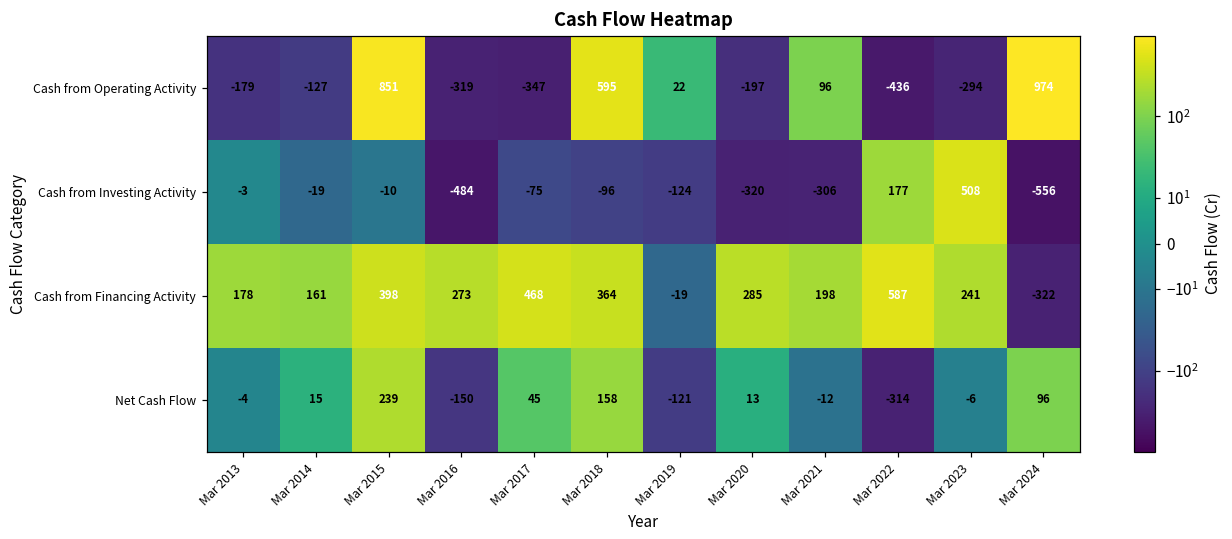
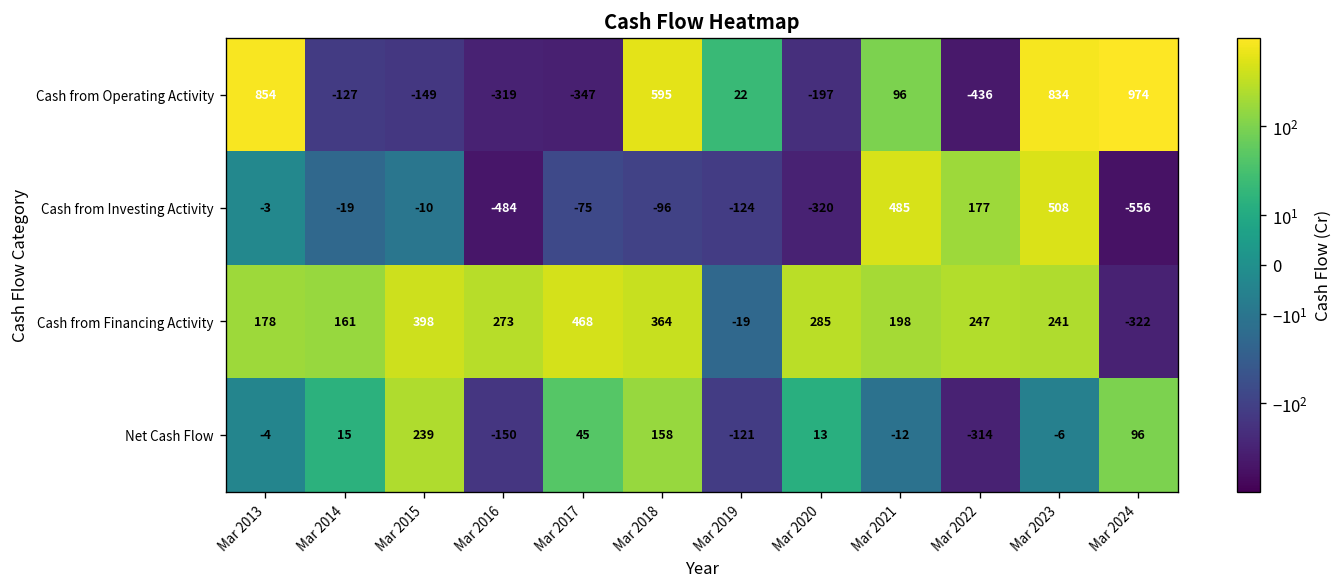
  {
    "Cash from Operating Activity": {
-     "Mar 2013": -179,
+     "Mar 2013": 854,
      "Mar 2014": -127,
-     "Mar 2015": 851,
+     "Mar 2015": -149,
      "Mar 2016": -319,
      "Mar 2017": -347,
      "Mar 2018": 595,
      "Mar 2019": 22,
      "Mar 2020": -197,
      "Mar 2021": 96,
      "Mar 2022": -436,
-     "Mar 2023": -294,
+     "Mar 2023": 834,
      "Mar 2024": 974
    },
    "Cash from Investing Activity": {
      "Mar 2013": -3,
      "Mar 2014": -19,
      "Mar 2015": -10,
      "Mar 2016": -484,
      "Mar 2017": -75,
      "Mar 2018": -96,
      "Mar 2019": -124,
      "Mar 2020": -320,
-     "Mar 2021": -306,
+     "Mar 2021": 485,
      "Mar 2022": 177,
      "Mar 2023": 508,
      "Mar 2024": -556
    },
    "Cash from Financing Activity": {
      "Mar 2013": 178,
      "Mar 2014": 161,
      "Mar 2015": 398,
      "Mar 2016": 273,
      "Mar 2017": 468,
      "Mar 2018": 364,
      "Mar 2019": -19,
      "Mar 2020": 285,
      "Mar 2021": 198,
-     "Mar 2022": 587,
+     "Mar 2022": 247,
      "Mar 2023": 241,
      "Mar 2024": -322
    },
    "Net Cash Flow": {
      "Mar 2013": -4,
      "Mar 2014": 15,
      "Mar 2015": 239,
      "Mar 2016": -150,
      "Mar 2017": 45,
      "Mar 2018": 158,
      "Mar 2019": -121,
      "Mar 2020": 13,
      "Mar 2021": -12,
      "Mar 2022": -314,
      "Mar 2023": -6,
      "Mar 2024": 96
    }
  }
